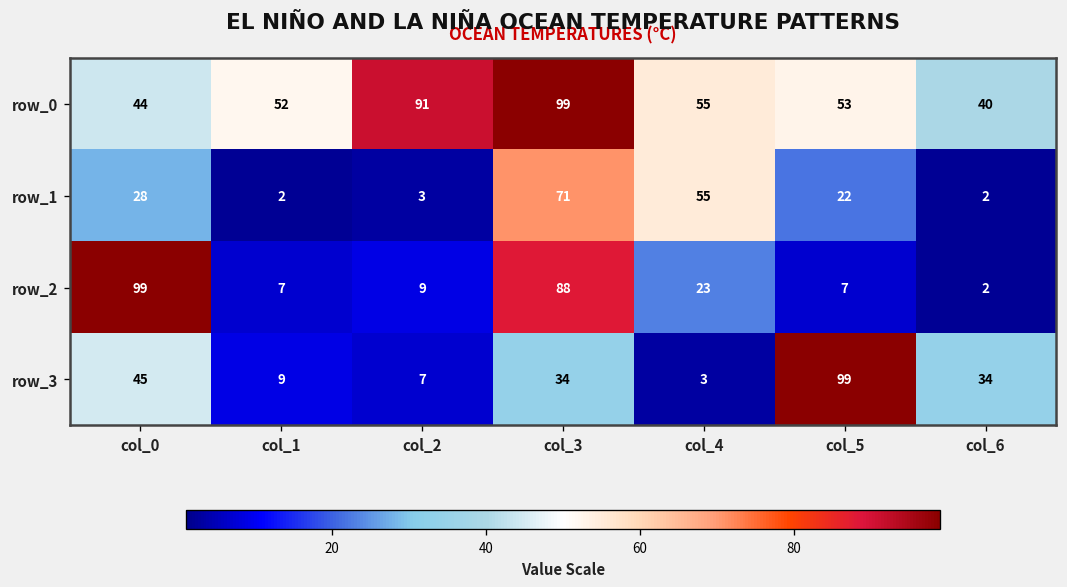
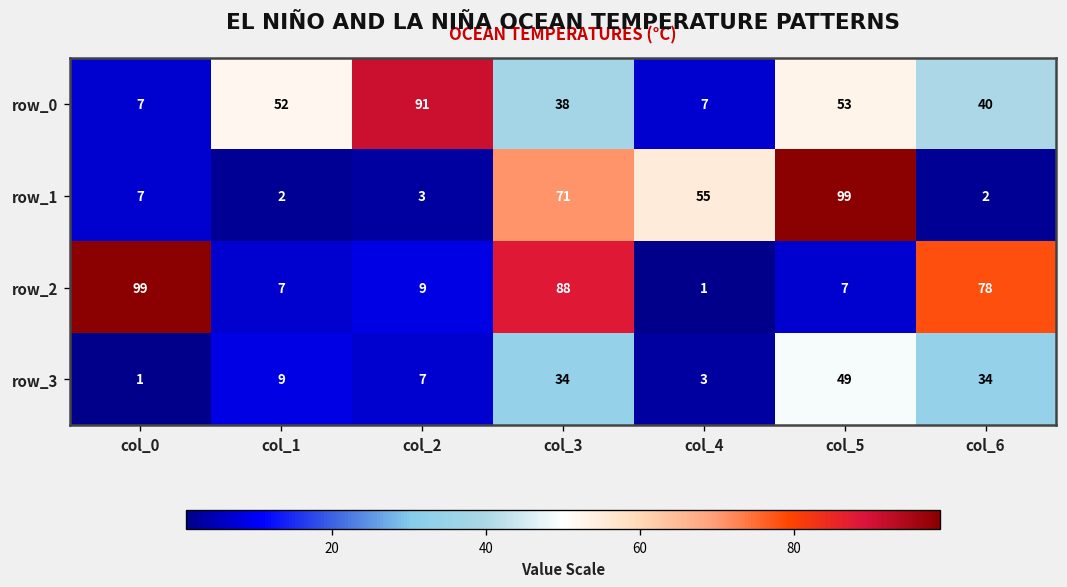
  {
    "row_0": {
-     "col_0": 44,
+     "col_0": 7,
      "col_1": 52,
      "col_2": 91,
-     "col_3": 99,
-     "col_4": 55,
+     "col_3": 38,
+     "col_4": 7,
      "col_5": 53,
      "col_6": 40
    },
    "row_1": {
-     "col_0": 28,
+     "col_0": 7,
      "col_1": 2,
      "col_2": 3,
      "col_3": 71,
      "col_4": 55,
-     "col_5": 22,
+     "col_5": 99,
      "col_6": 2
    },
    "row_2": {
      "col_0": 99,
      "col_1": 7,
      "col_2": 9,
      "col_3": 88,
-     "col_4": 23,
+     "col_4": 1,
      "col_5": 7,
-     "col_6": 2
+     "col_6": 78
    },
    "row_3": {
-     "col_0": 45,
+     "col_0": 1,
      "col_1": 9,
      "col_2": 7,
      "col_3": 34,
      "col_4": 3,
-     "col_5": 99,
+     "col_5": 49,
      "col_6": 34
    }
  }
